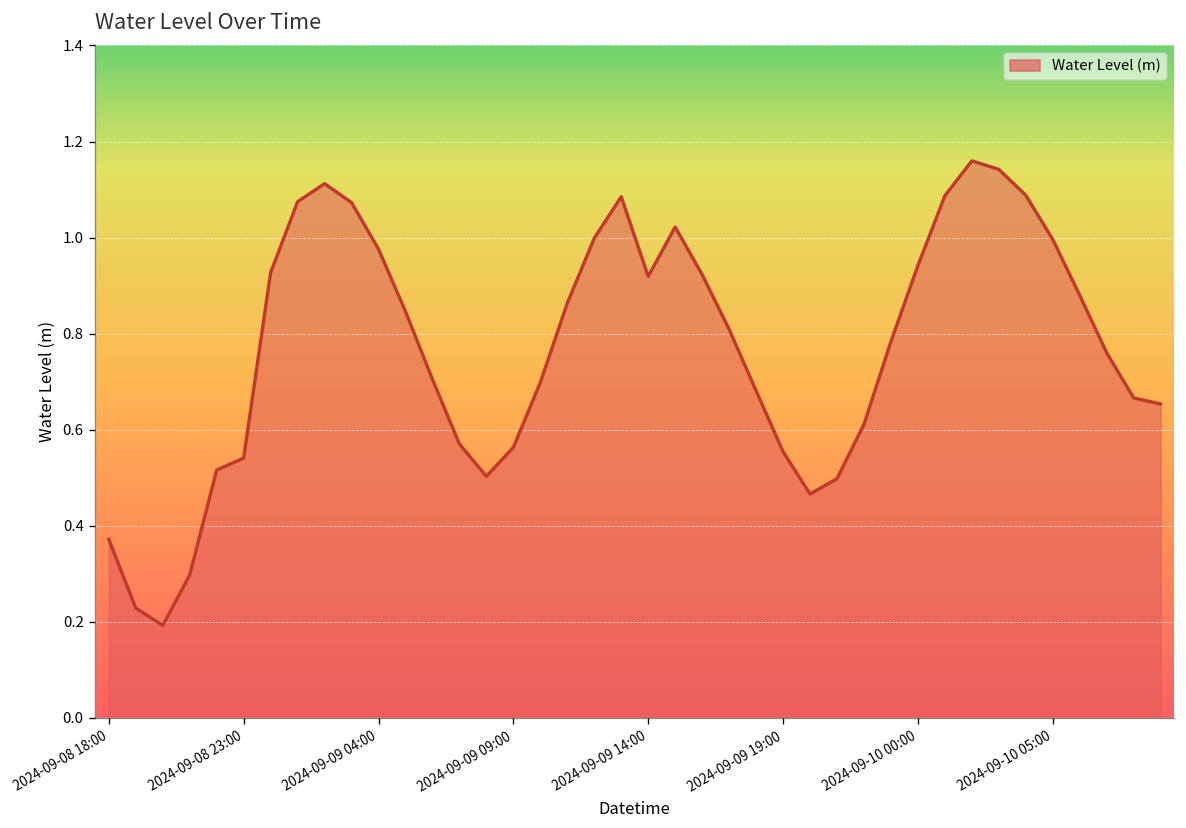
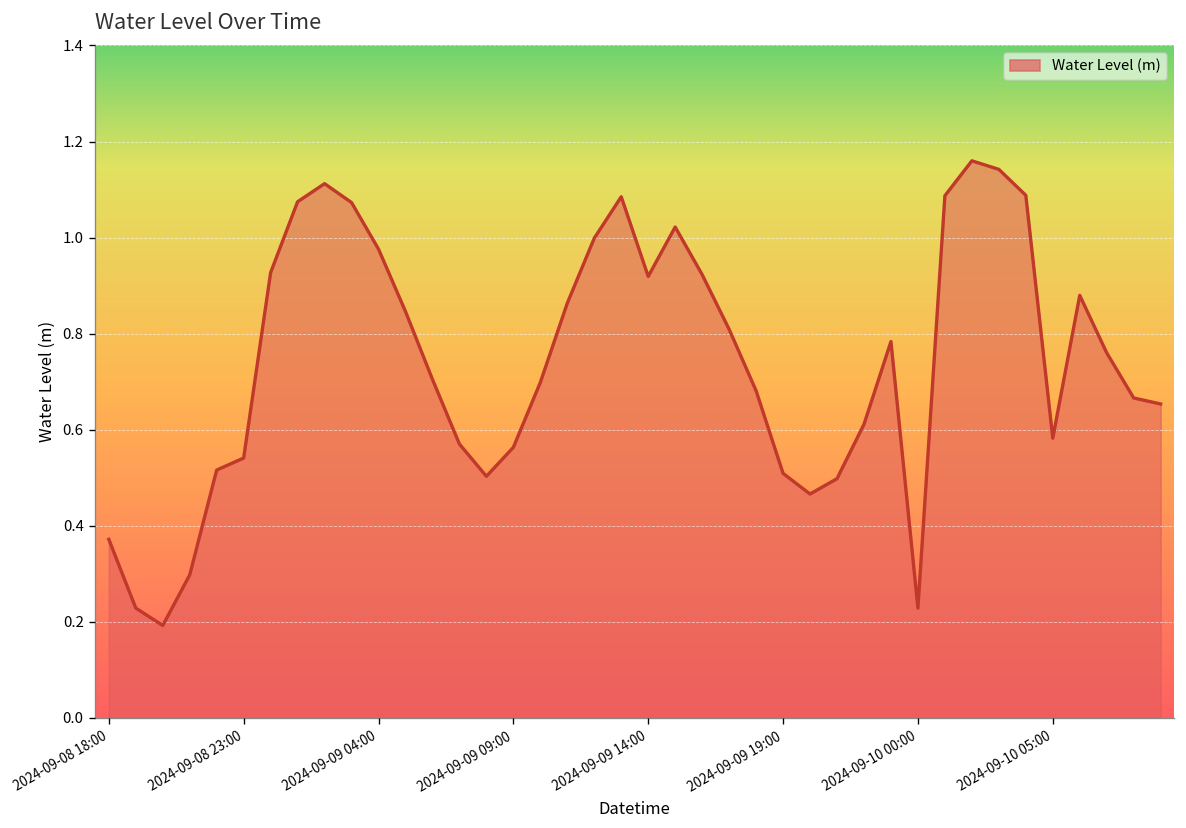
  {
    "2024-09-08 18:00": 0.37,
    "2024-09-08 23:00": 0.54,
    "2024-09-09 04:00": 0.98,
    "2024-09-09 09:00": 0.56,
    "2024-09-09 14:00": 0.92,
-   "2024-09-09 19:00": 0.55,
-   "2024-09-10 00:00": 0.94,
-   "2024-09-10 05:00": 1.00
+   "2024-09-09 19:00": 0.51,
+   "2024-09-10 00:00": 0.23,
+   "2024-09-10 05:00": 0.58
  }
